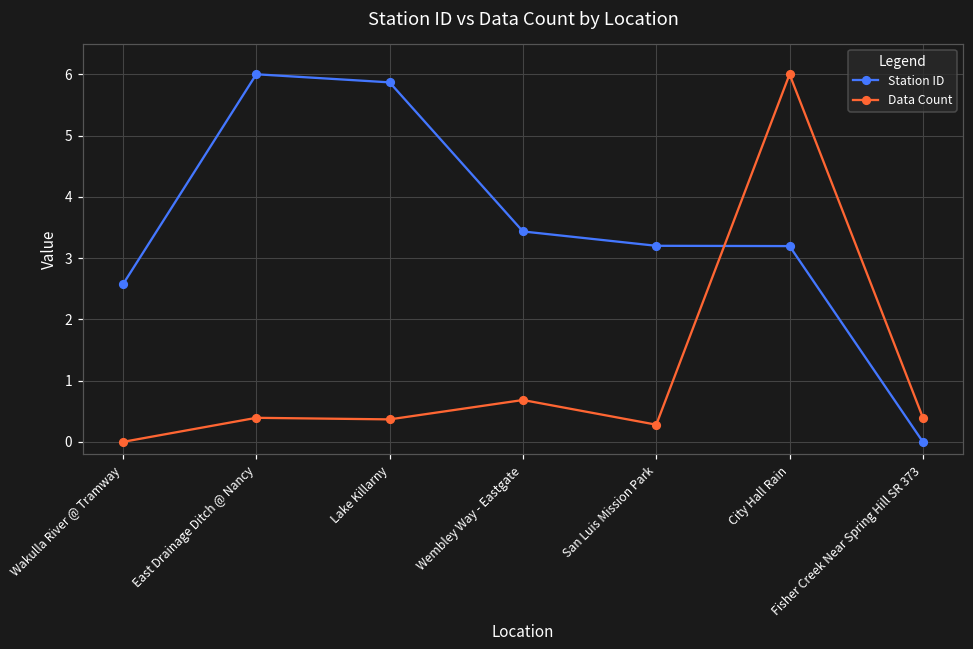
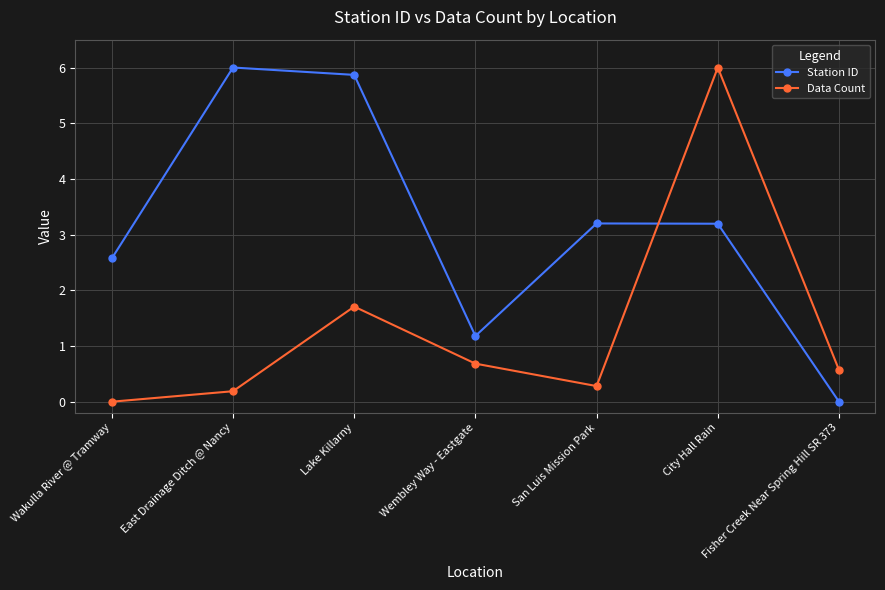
  {
    "Station ID": {
      "Wakulla River @ Tramway": 2.6,
      "East Drainage Ditch @ Nancy": 6.0,
      "Lake Killarny": 5.9,
-     "Wembley Way - Eastgate": 3.4,
+     "Wembley Way - Eastgate": 1.2,
      "San Luis Mission Park": 3.2,
      "City Hall Rain": 3.2,
      "Fisher Creek Near Spring Hill SR 373": 0.0
    },
    "Data Count": {
      "Wakulla River @ Tramway": 0.0,
-     "East Drainage Ditch @ Nancy": 0.4,
-     "Lake Killarny": 0.4,
+     "East Drainage Ditch @ Nancy": 0.2,
+     "Lake Killarny": 1.7,
      "Wembley Way - Eastgate": 0.7,
      "San Luis Mission Park": 0.3,
      "City Hall Rain": 6.0,
-     "Fisher Creek Near Spring Hill SR 373": 0.4
+     "Fisher Creek Near Spring Hill SR 373": 0.6
    }
  }
